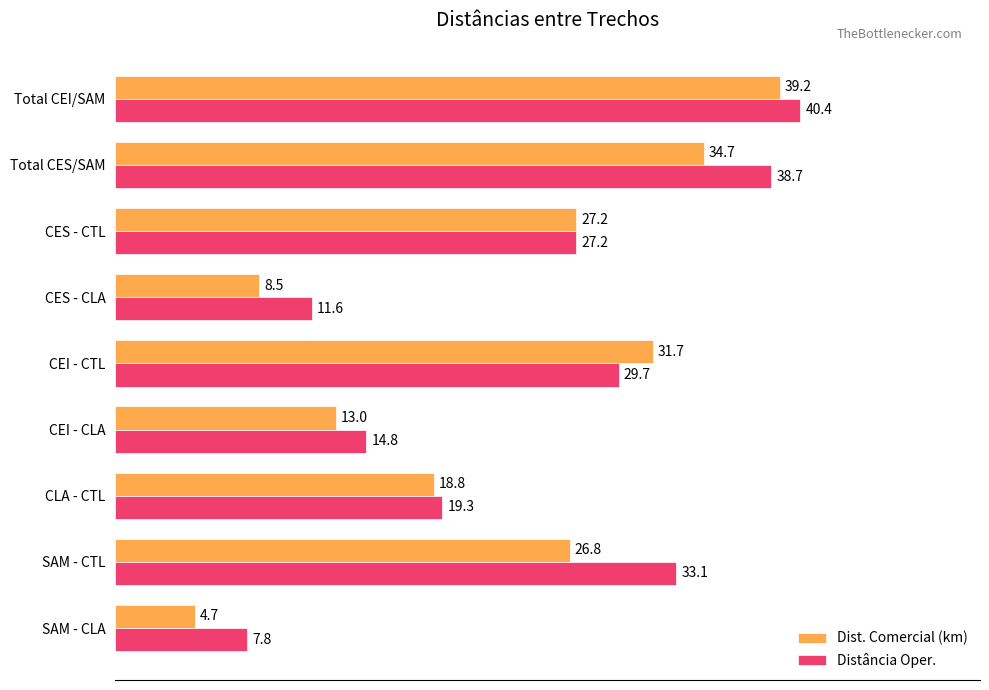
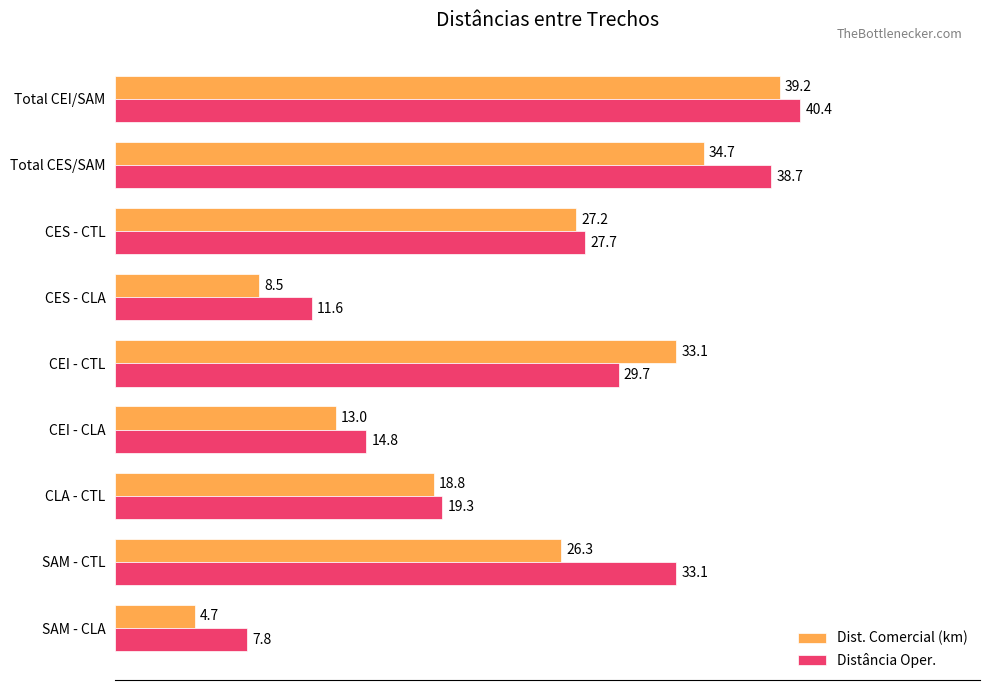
  {
    "Dist. Comercial (km)": {
      "Total CEI/SAM": 39.2,
      "Total CES/SAM": 34.7,
      "CES - CTL": 27.2,
      "CES - CLA": 8.5,
-     "CEI - CTL": 31.7,
+     "CEI - CTL": 33.1,
      "CEI - CLA": 13.0,
      "CLA - CTL": 18.8,
-     "SAM - CTL": 26.8,
+     "SAM - CTL": 26.3,
      "SAM - CLA": 4.7
    },
    "Distância Oper.": {
      "Total CEI/SAM": 40.4,
      "Total CES/SAM": 38.7,
-     "CES - CTL": 27.2,
+     "CES - CTL": 27.7,
      "CES - CLA": 11.6,
      "CEI - CTL": 29.7,
      "CEI - CLA": 14.8,
      "CLA - CTL": 19.3,
      "SAM - CTL": 33.1,
      "SAM - CLA": 7.8
    }
  }
